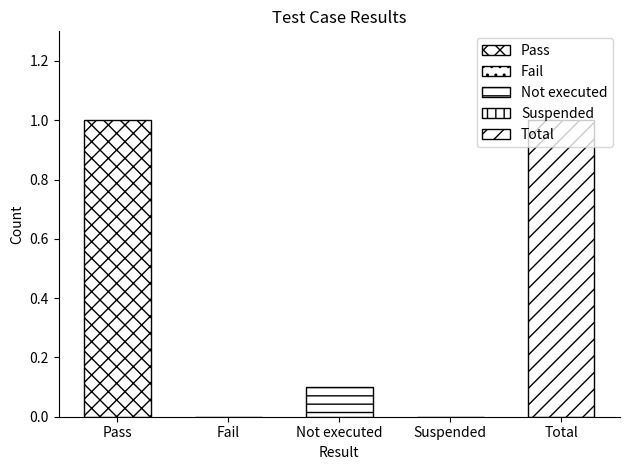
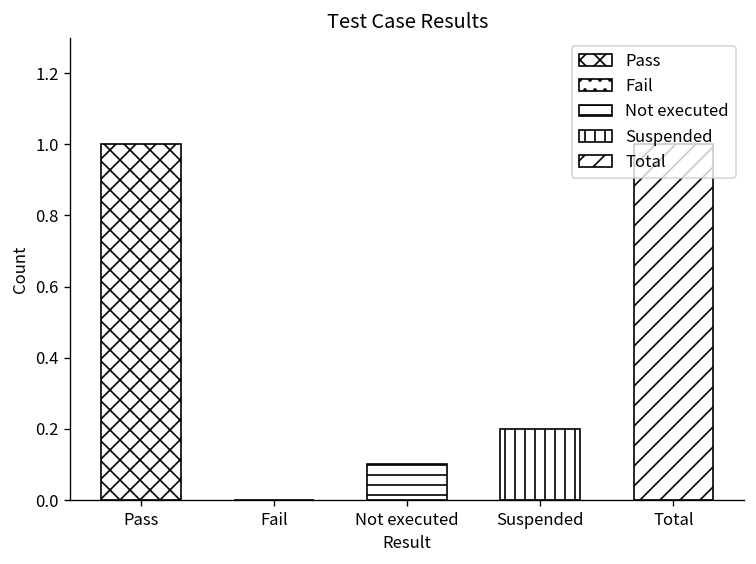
  {
    "Pass": 1.0,
    "Fail": 0.0,
    "Not executed": 0.1,
-   "Suspended": 0.0
+   "Suspended": 0.2
  }
